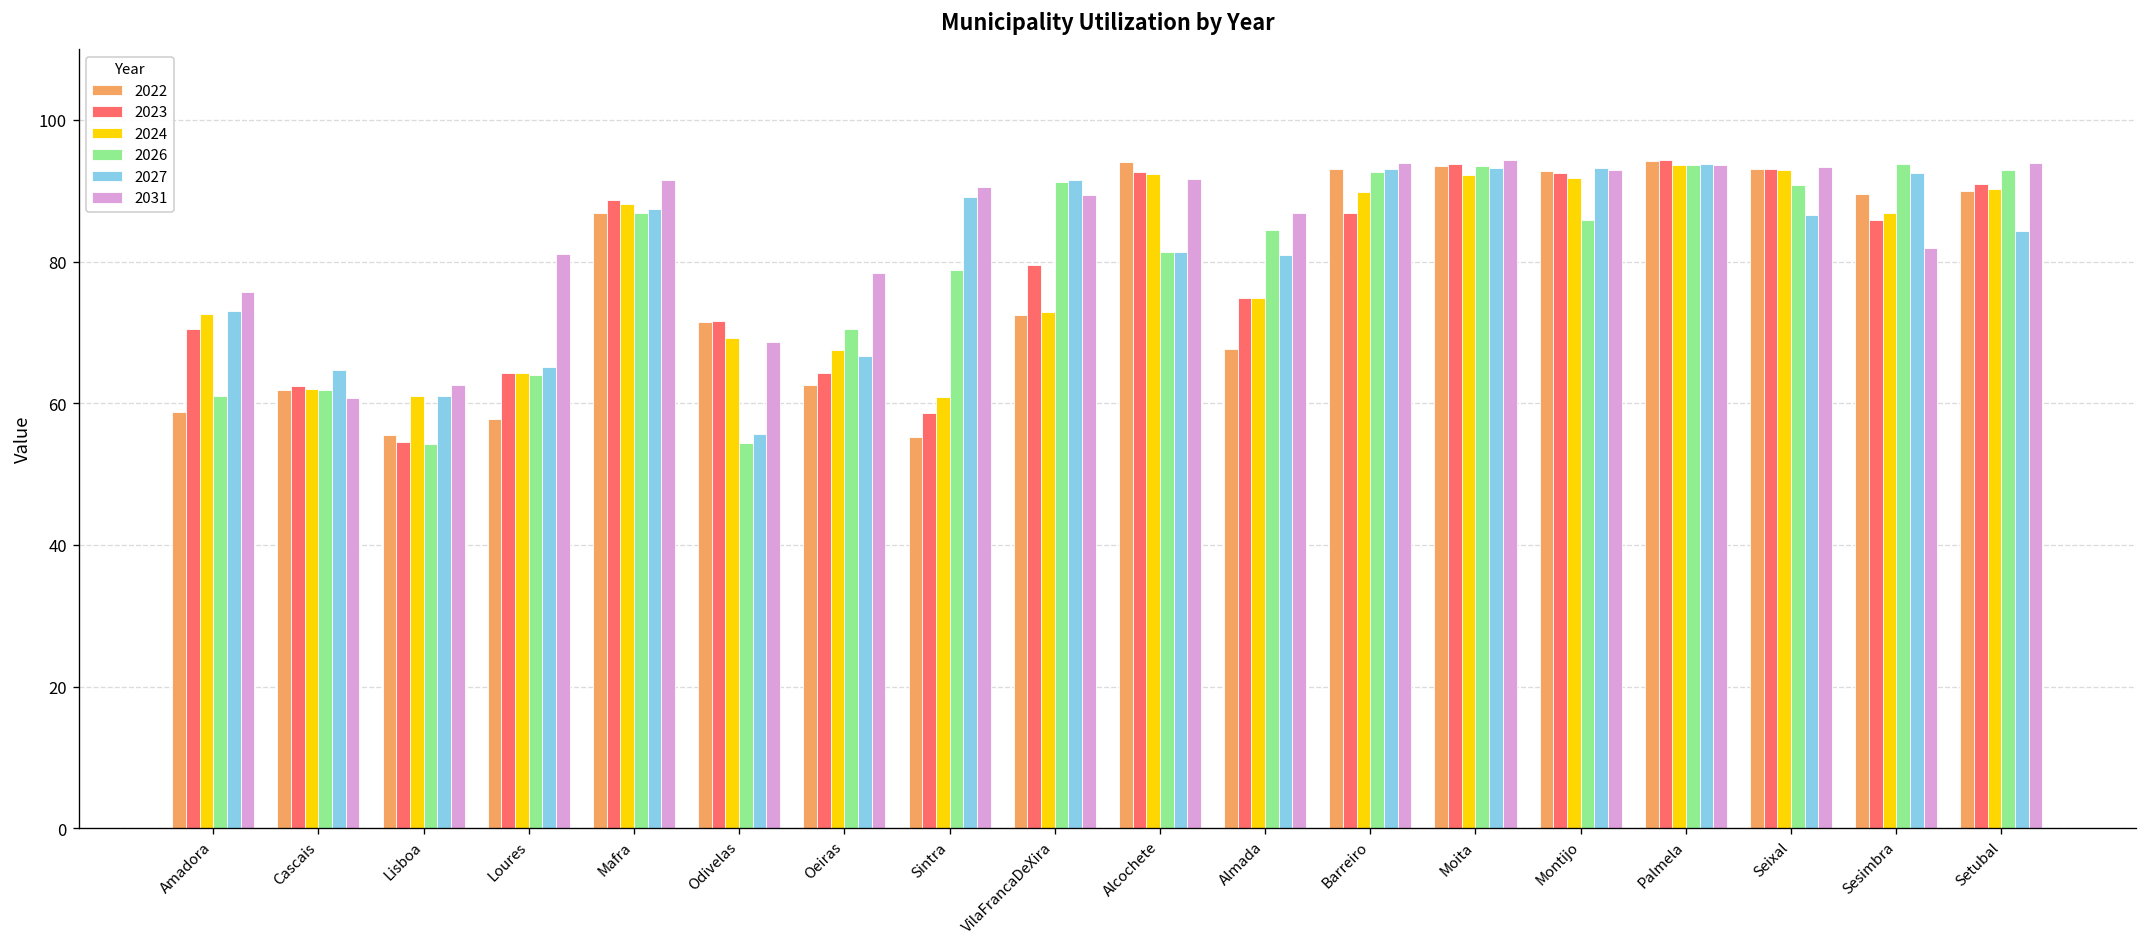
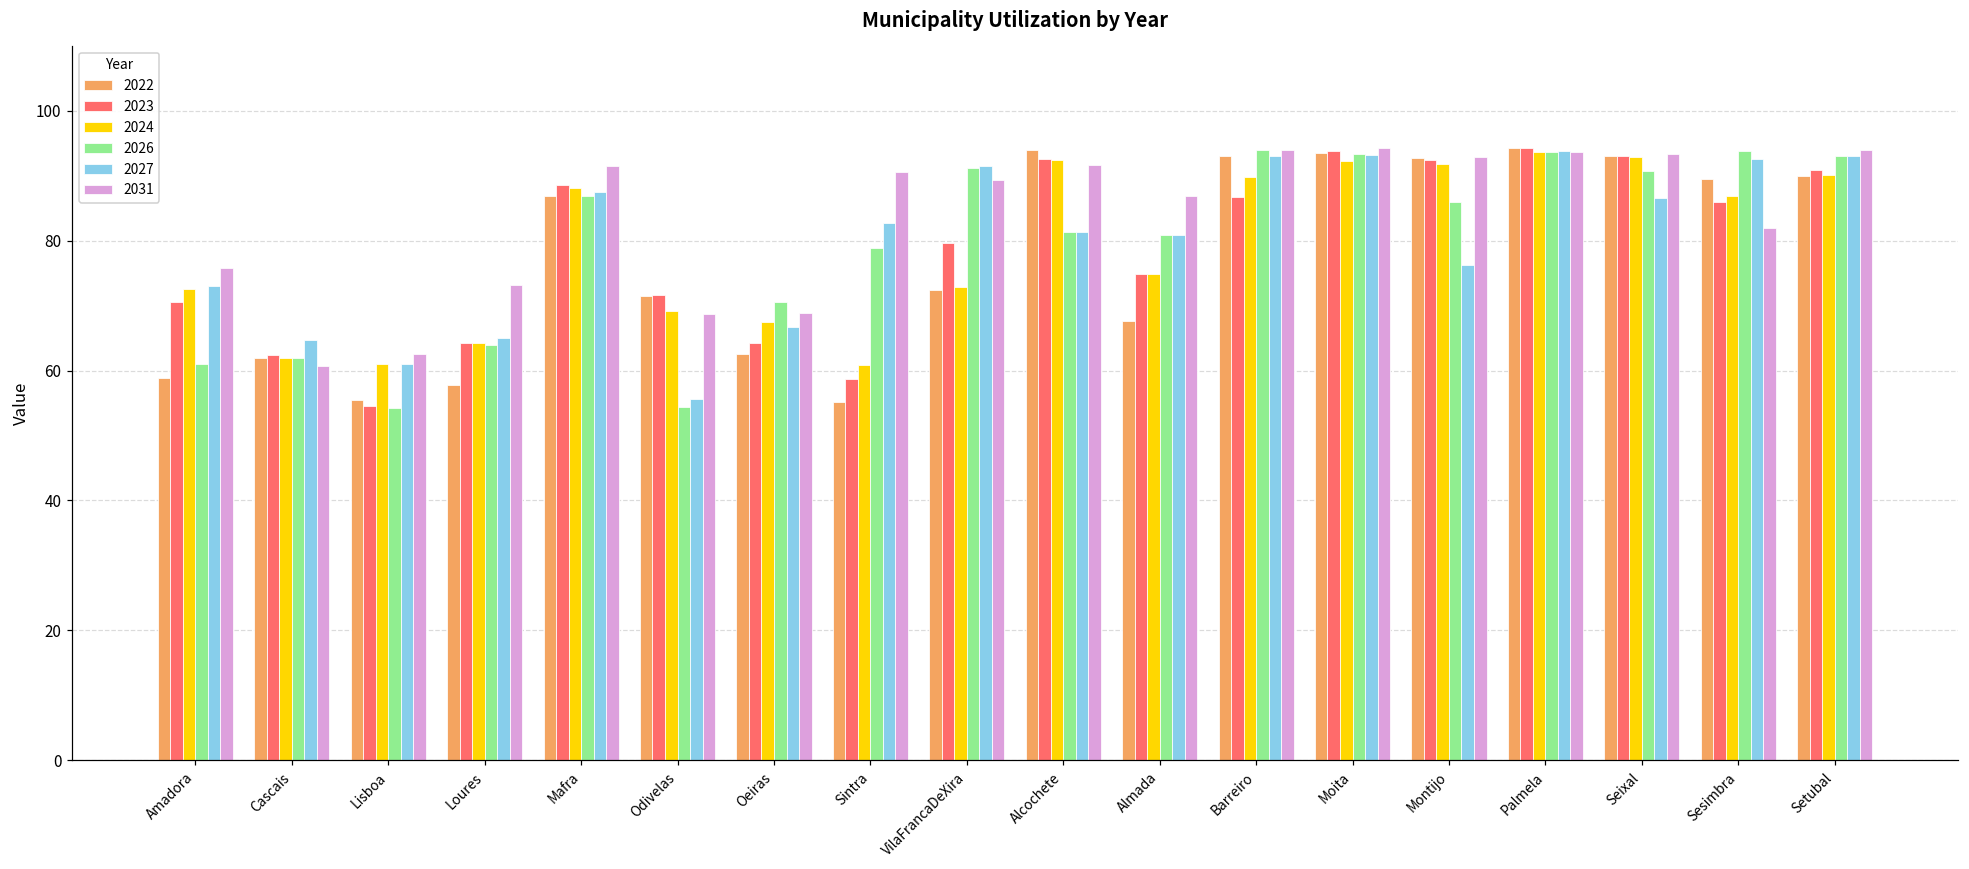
  {
    "2024": {
      "Amadora": 73,
      "Cascais": 62,
      "Lisboa": 61,
      "Loures": 64,
      "Mafra": 88,
      "Odivelas": 69,
      "Oeiras": 68,
      "Sintra": 61,
      "VilaFrancaDeXira": 73,
      "Alcochete": 92,
      "Almada": 75,
      "Barreiro": 90,
      "Moita": 92,
      "Montijo": 92,
      "Palmela": 94,
      "Seixal": 93,
      "Sesimbra": 87,
      "Setubal": 90
    },
    "2026": {
      "Amadora": 61,
      "Cascais": 62,
      "Lisboa": 54,
      "Loures": 64,
      "Mafra": 87,
      "Odivelas": 54,
      "Oeiras": 71,
      "Sintra": 79,
      "VilaFrancaDeXira": 91,
      "Alcochete": 81,
-     "Almada": 84,
-     "Barreiro": 93,
+     "Almada": 81,
+     "Barreiro": 94,
      "Moita": 93,
      "Montijo": 86,
      "Palmela": 94,
      "Seixal": 91,
      "Sesimbra": 94,
      "Setubal": 93
    },
    "2027": {
      "Amadora": 73,
      "Cascais": 65,
      "Lisboa": 61,
      "Loures": 65,
      "Mafra": 87,
      "Odivelas": 56,
      "Oeiras": 67,
-     "Sintra": 89,
+     "Sintra": 83,
      "VilaFrancaDeXira": 92,
      "Alcochete": 81,
      "Almada": 81,
      "Barreiro": 93,
      "Moita": 93,
-     "Montijo": 93,
+     "Montijo": 76,
      "Palmela": 94,
      "Seixal": 87,
      "Sesimbra": 93,
-     "Setubal": 84
+     "Setubal": 93
    },
    "2031": {
      "Amadora": 76,
      "Cascais": 61,
      "Lisboa": 63,
-     "Loures": 81,
+     "Loures": 73,
      "Mafra": 92,
      "Odivelas": 69,
-     "Oeiras": 78,
+     "Oeiras": 69,
      "Sintra": 91,
      "VilaFrancaDeXira": 89,
      "Alcochete": 92,
      "Almada": 87,
      "Barreiro": 94,
      "Moita": 94,
      "Montijo": 93,
      "Palmela": 94,
      "Seixal": 93,
      "Sesimbra": 82,
      "Setubal": 94
    }
  }
